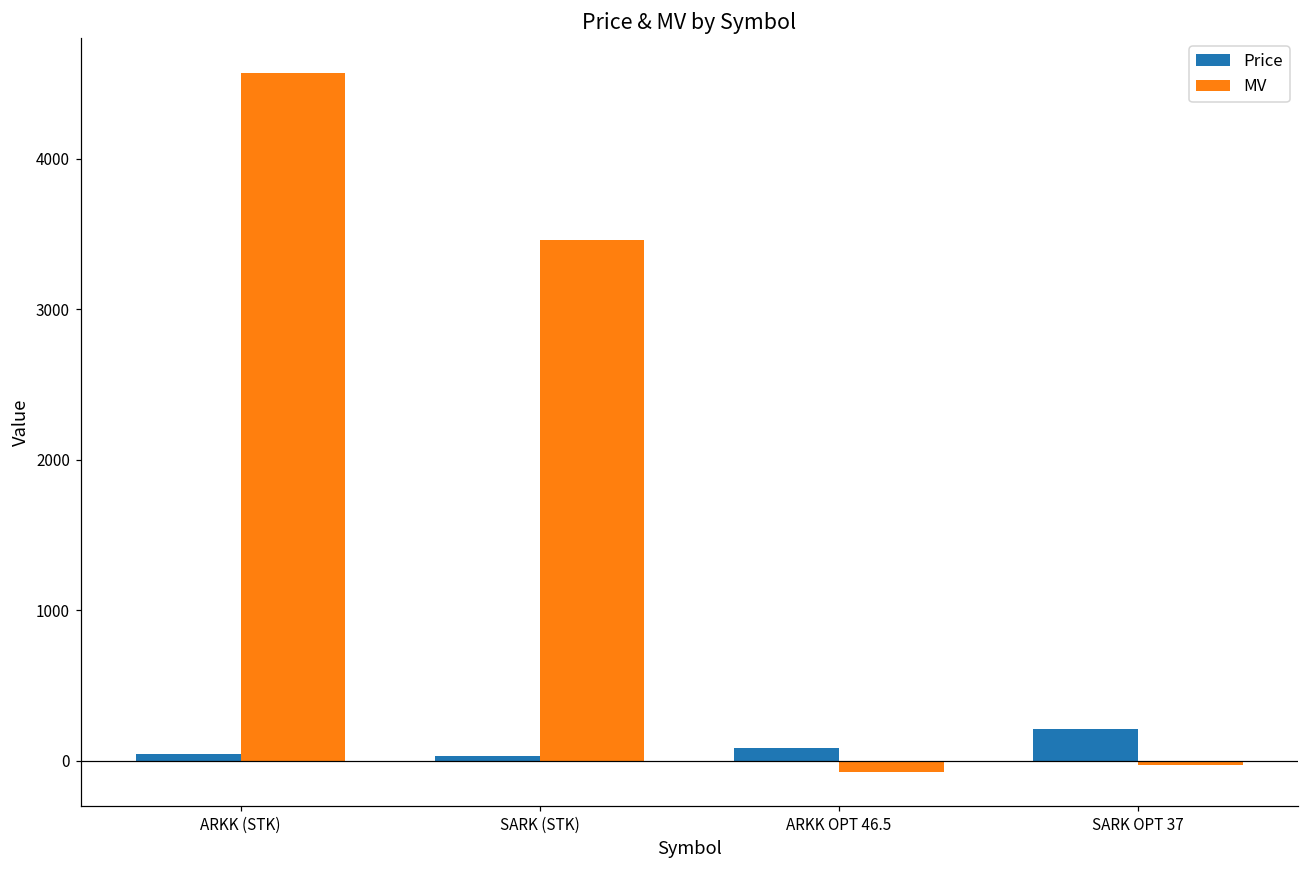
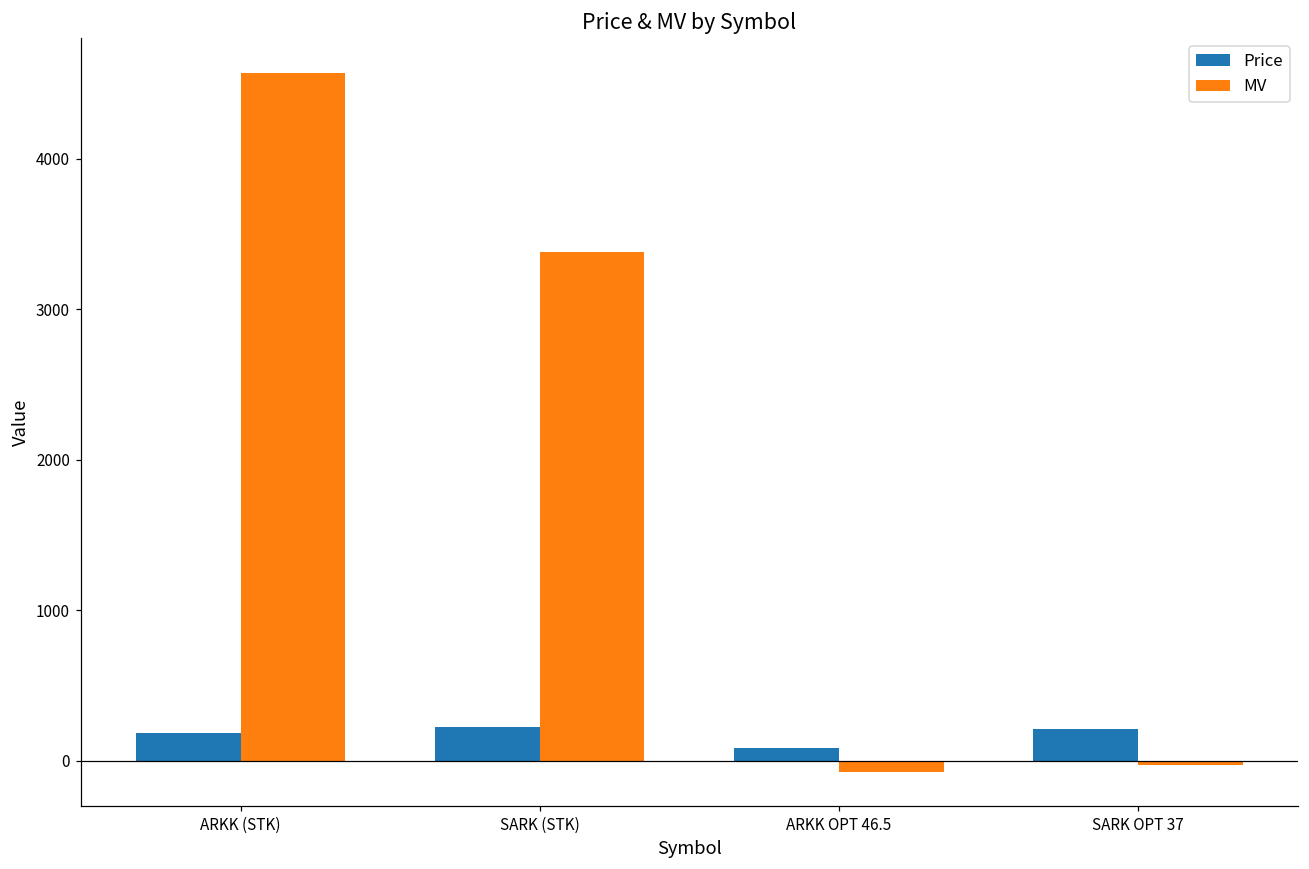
  {
    "Price": {
-     "ARKK (STK)": 50,
-     "SARK (STK)": 30,
+     "ARKK (STK)": 190,
+     "SARK (STK)": 220,
      "ARKK OPT 46.5": 90,
      "SARK OPT 37": 210
    },
    "MV": {
      "ARKK (STK)": 4570,
-     "SARK (STK)": 3460,
+     "SARK (STK)": 3380,
      "ARKK OPT 46.5": -70,
      "SARK OPT 37": -30
    }
  }
